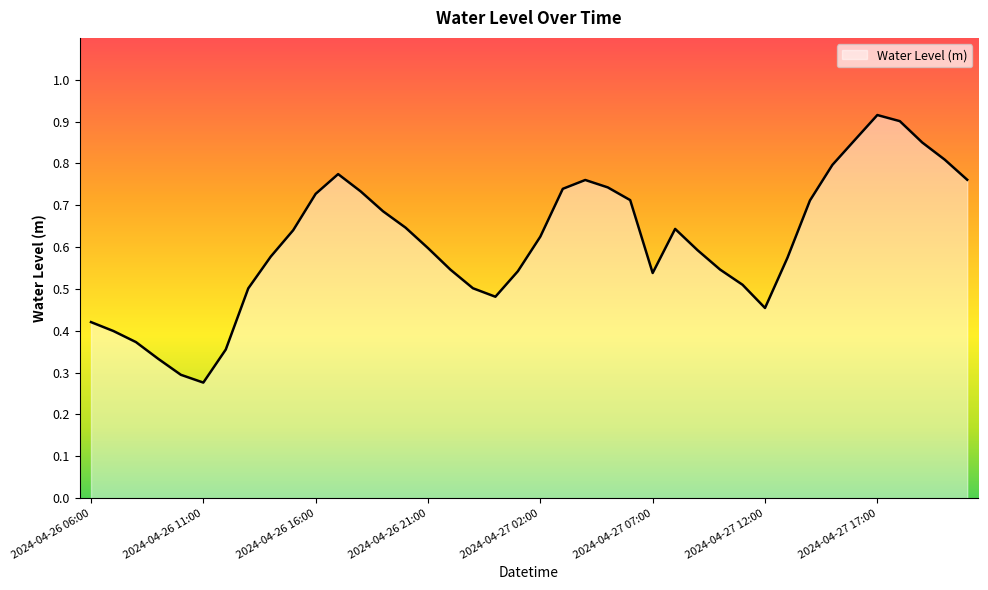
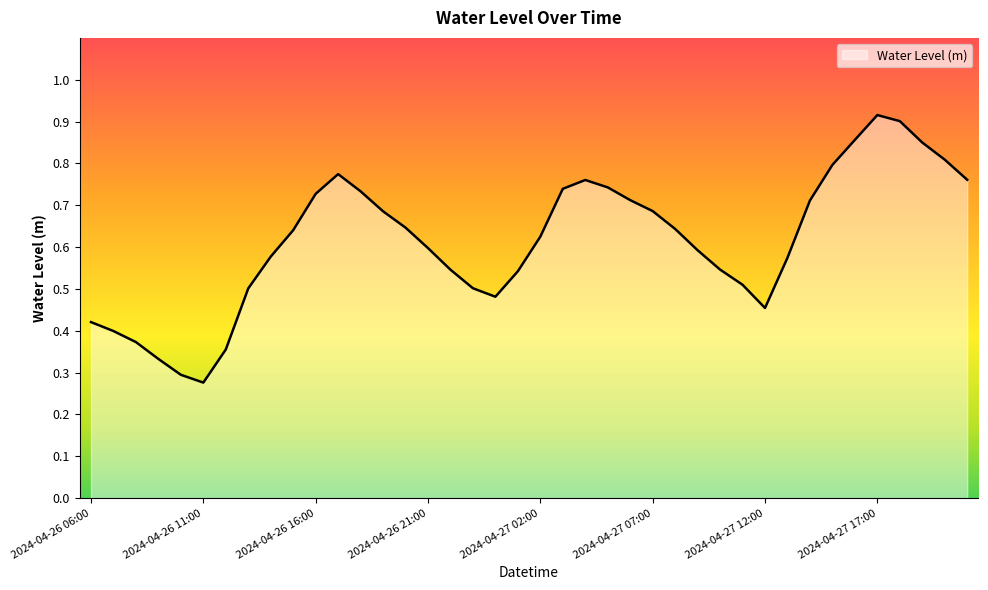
  {
    "2024-04-26 06:00": 0.42,
    "2024-04-26 11:00": 0.28,
    "2024-04-26 16:00": 0.73,
    "2024-04-26 21:00": 0.60,
    "2024-04-27 02:00": 0.63,
-   "2024-04-27 07:00": 0.54,
+   "2024-04-27 07:00": 0.69,
    "2024-04-27 12:00": 0.45,
    "2024-04-27 17:00": 0.92
  }
